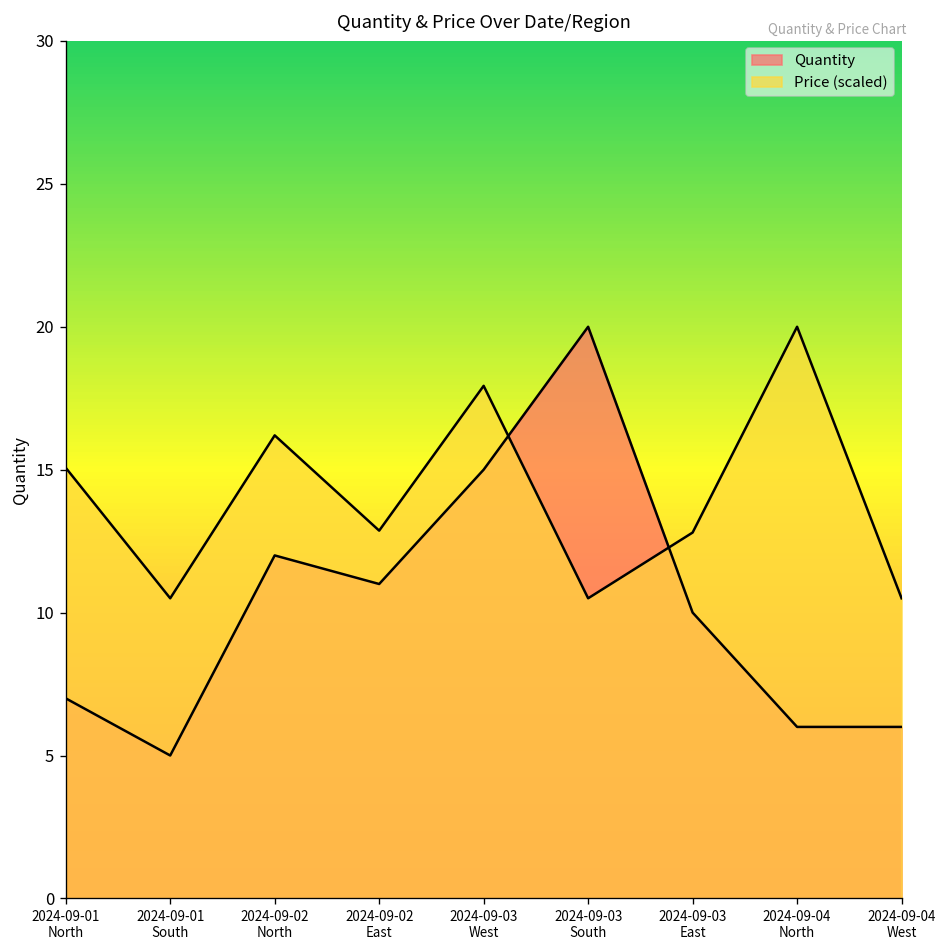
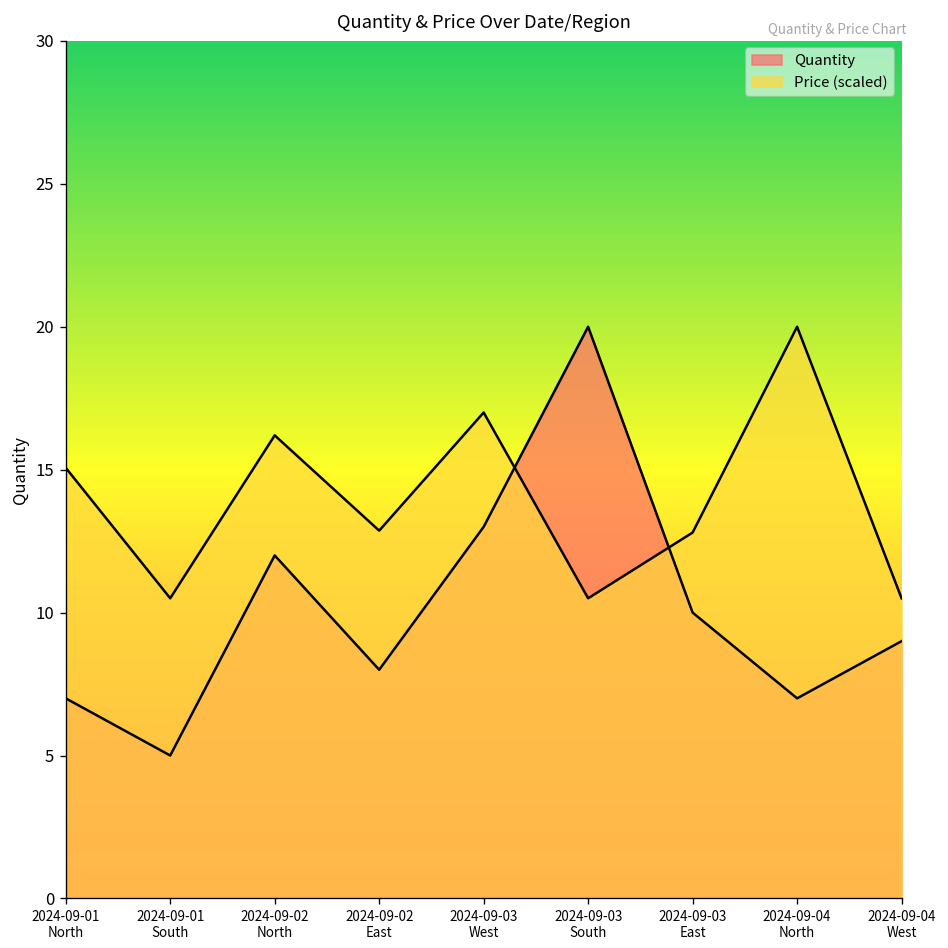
  {
    "Quantity": {
      "2024-09-01 North": 7,
      "2024-09-01 South": 5,
      "2024-09-02 North": 12,
-     "2024-09-02 East": 11,
-     "2024-09-03 West": 15,
+     "2024-09-02 East": 8,
+     "2024-09-03 West": 13,
      "2024-09-03 South": 20,
      "2024-09-03 East": 10,
-     "2024-09-04 North": 6,
-     "2024-09-04 West": 6
+     "2024-09-04 North": 7,
+     "2024-09-04 West": 9
    },
    "Price (scaled)": {
      "2024-09-01 North": 15.1,
      "2024-09-01 South": 10.5,
      "2024-09-02 North": 16.2,
      "2024-09-02 East": 12.9,
-     "2024-09-03 West": 17.9,
+     "2024-09-03 West": 17.0,
      "2024-09-03 South": 10.5,
      "2024-09-03 East": 12.8,
      "2024-09-04 North": 20.0,
      "2024-09-04 West": 10.5
    }
  }
